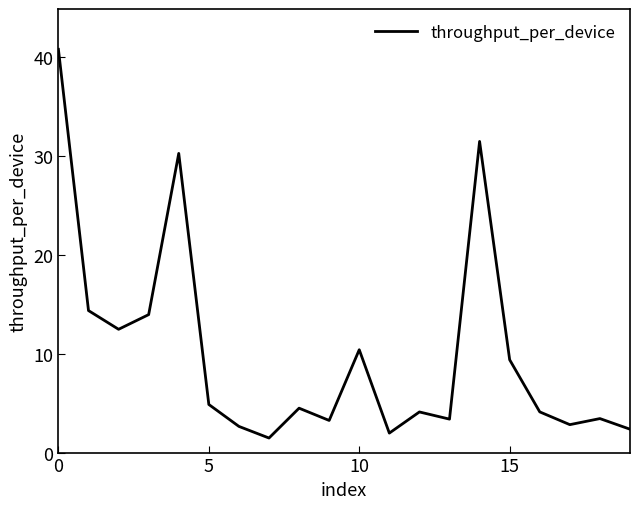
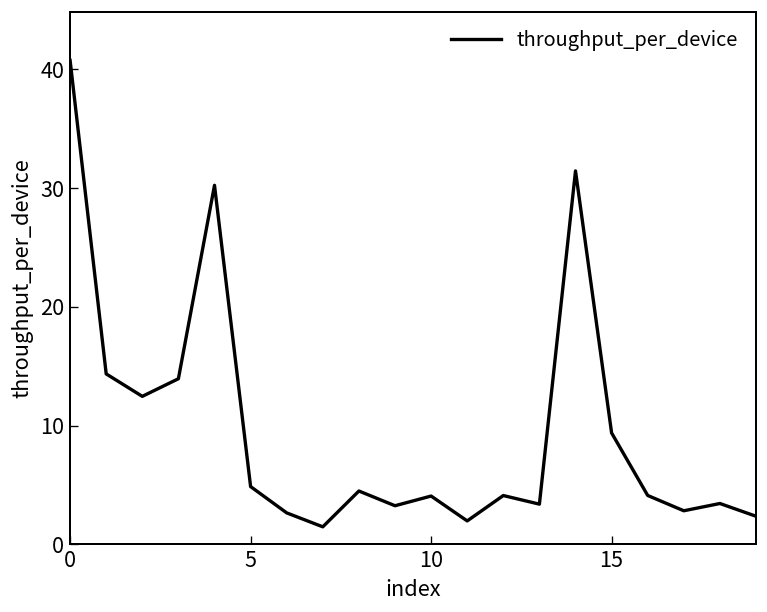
  {
    "0": 41,
    "5": 5,
-   "10": 10,
+   "10": 4,
    "15": 9
  }
